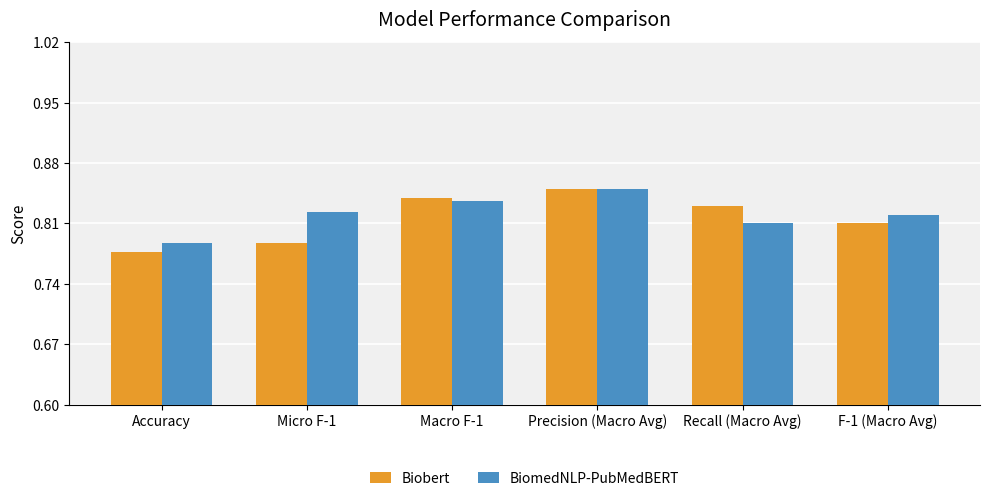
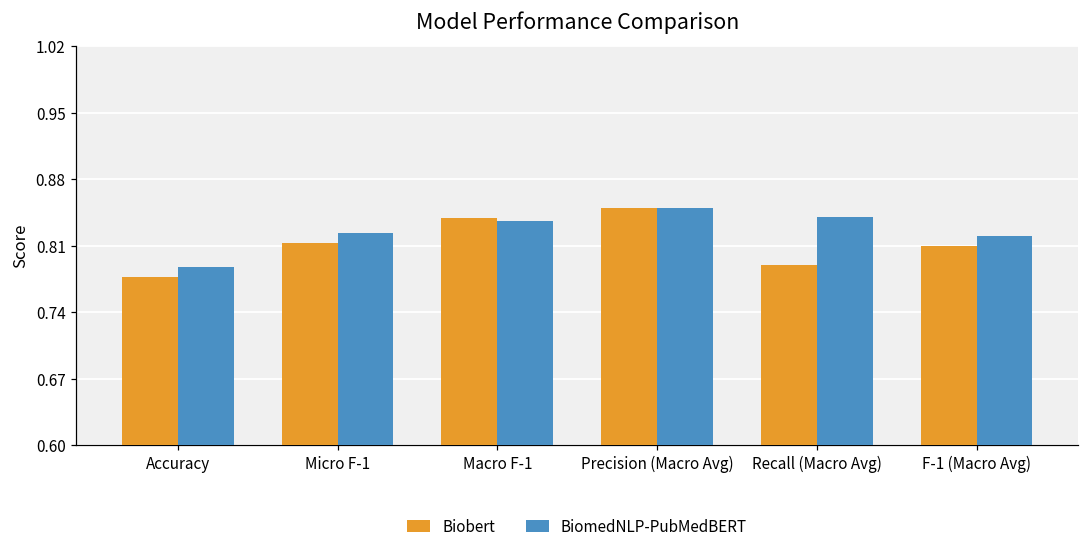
  {
    "Biobert": {
      "Accuracy": 0.78,
-     "Micro F-1": 0.79,
+     "Micro F-1": 0.81,
      "Macro F-1": 0.84,
      "Precision (Macro Avg)": 0.85,
-     "Recall (Macro Avg)": 0.83,
+     "Recall (Macro Avg)": 0.79,
      "F-1 (Macro Avg)": 0.81
    },
    "BiomedNLP-PubMedBERT": {
      "Accuracy": 0.79,
      "Micro F-1": 0.82,
      "Macro F-1": 0.84,
      "Precision (Macro Avg)": 0.85,
-     "Recall (Macro Avg)": 0.81,
+     "Recall (Macro Avg)": 0.84,
      "F-1 (Macro Avg)": 0.82
    }
  }
